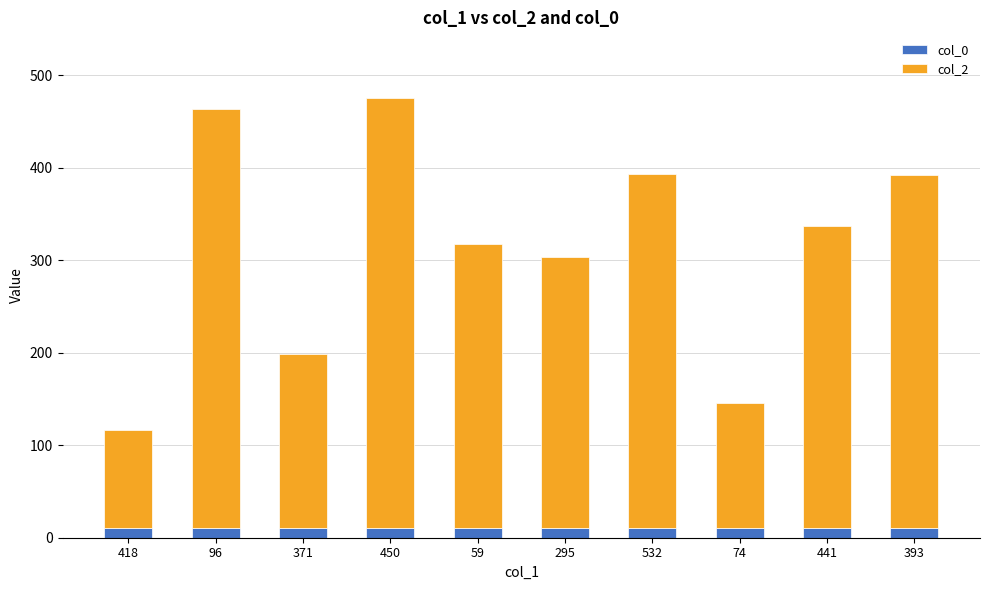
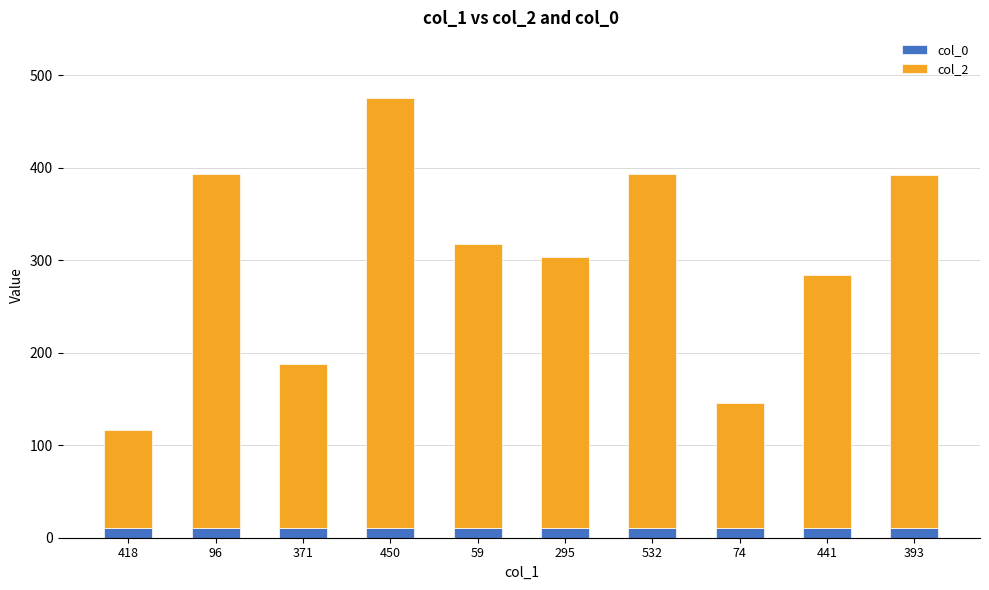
  {
    "col_0": {
      "418": 10,
      "96": 10,
      "371": 10,
      "450": 10,
      "59": 10,
      "295": 10,
      "532": 10,
      "74": 10,
      "441": 10,
      "393": 10
    },
    "col_2": {
      "418": 110,
-     "96": 450,
-     "371": 190,
+     "96": 380,
+     "371": 180,
      "450": 470,
      "59": 310,
      "295": 290,
      "532": 380,
      "74": 140,
-     "441": 330,
+     "441": 270,
      "393": 380
    }
  }
